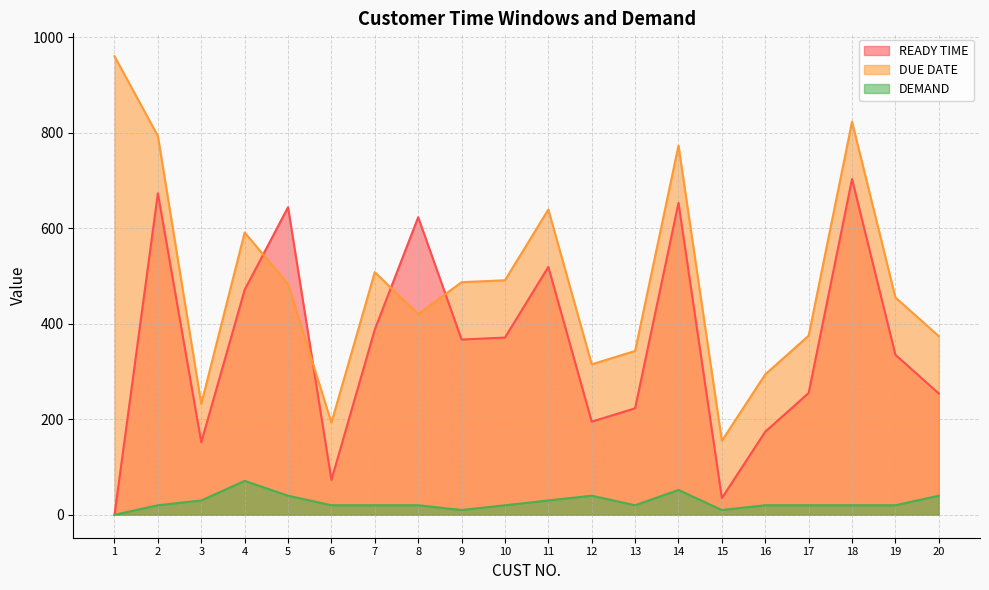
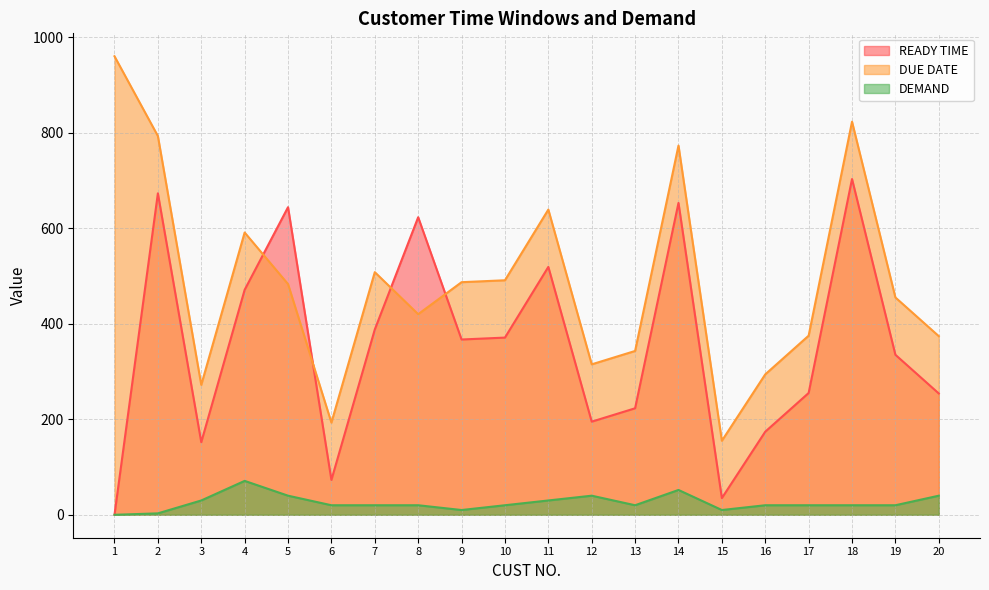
  {
    "READY TIME": {
      "2": 670,
      "3": 150,
      "4": 470,
      "5": 640,
      "6": 70,
      "7": 390,
      "8": 620,
      "9": 370,
      "10": 370,
      "11": 520,
      "12": 200,
      "13": 220,
      "14": 650,
      "15": 40,
      "16": 170,
      "17": 260,
      "18": 700,
      "19": 340,
      "20": 250
    },
    "DUE DATE": {
      "1": 960,
      "2": 790,
-     "3": 230,
+     "3": 270,
      "4": 590,
      "5": 480,
      "6": 190,
      "7": 510,
      "8": 420,
      "9": 490,
      "10": 490,
      "11": 640,
      "12": 320,
      "13": 340,
      "14": 770,
      "15": 160,
      "16": 290,
      "17": 380,
      "18": 820,
      "19": 460,
      "20": 370
    },
    "DEMAND": {
-     "2": 20,
+     "2": 0,
      "3": 30,
      "4": 70,
      "5": 40,
      "6": 20,
      "7": 20,
      "8": 20,
      "9": 10,
      "10": 20,
      "11": 30,
      "12": 40,
      "13": 20,
      "14": 50,
      "15": 10,
      "16": 20,
      "17": 20,
      "18": 20,
      "19": 20,
      "20": 40
    }
  }
